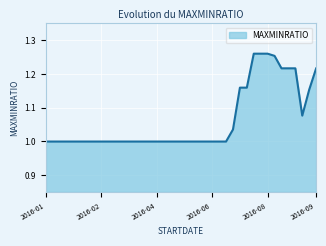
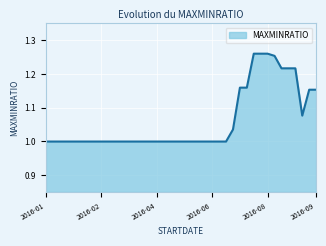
  {
    "2016-01": 1.00,
    "2016-02": 1.00,
    "2016-04": 1.00,
    "2016-06": 1.00,
    "2016-08": 1.26,
-   "2016-09": 1.22
+   "2016-09": 1.15
  }
